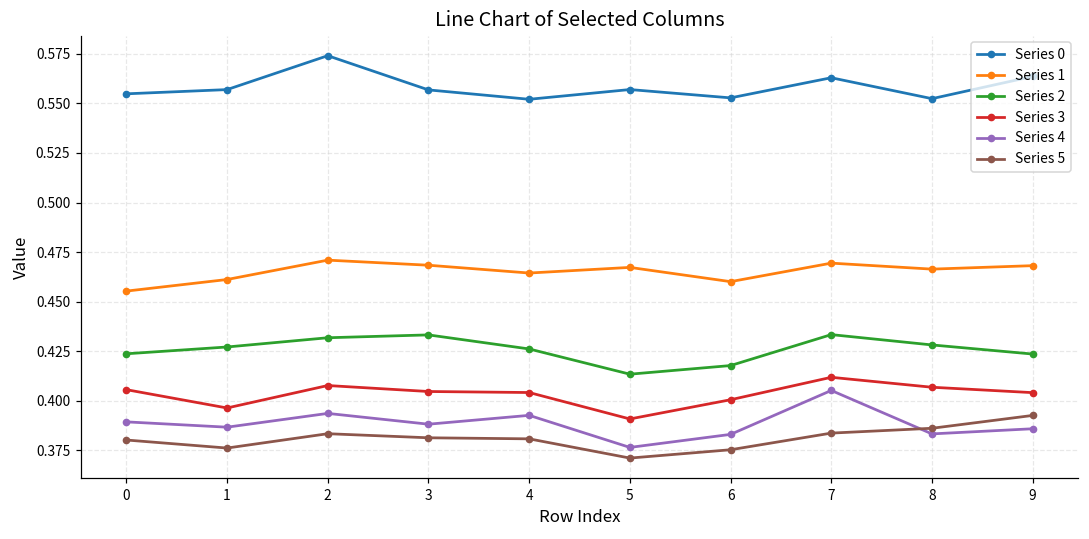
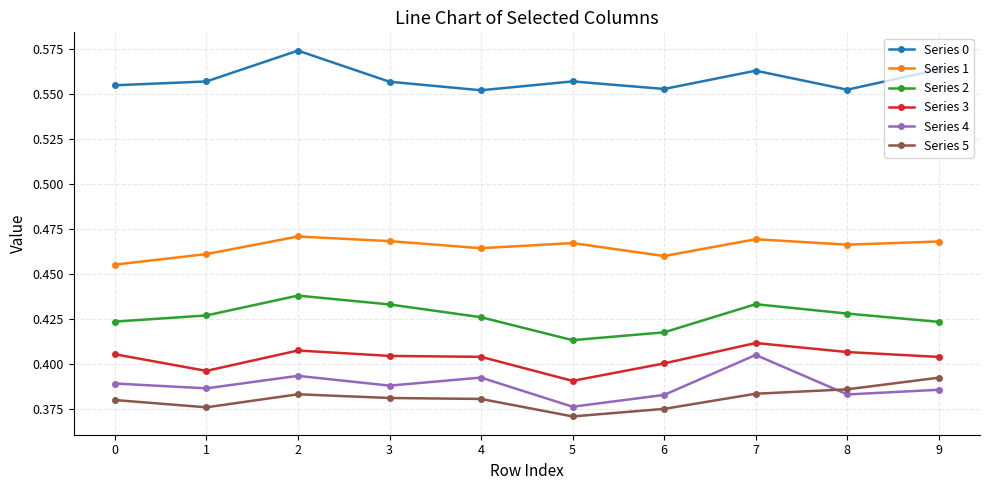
  {
    "Series 0": {
      "0": 0.555,
      "1": 0.557,
      "2": 0.574,
      "3": 0.557,
      "4": 0.552,
      "5": 0.557,
      "6": 0.553,
      "7": 0.563,
      "8": 0.552
    },
    "Series 1": {
      "0": 0.455,
      "1": 0.461,
      "2": 0.471,
      "3": 0.468,
      "4": 0.464,
      "5": 0.467,
      "6": 0.460,
      "7": 0.469,
      "8": 0.466,
      "9": 0.468
    },
    "Series 2": {
      "0": 0.424,
      "1": 0.427,
-     "2": 0.432,
+     "2": 0.438,
      "3": 0.433,
      "4": 0.426,
      "5": 0.413,
      "6": 0.418,
      "7": 0.433,
      "8": 0.428,
      "9": 0.424
    },
    "Series 3": {
      "0": 0.406,
      "1": 0.396,
      "2": 0.408,
      "3": 0.405,
      "4": 0.404,
      "5": 0.391,
      "6": 0.400,
      "7": 0.412,
      "8": 0.407,
      "9": 0.404
    },
    "Series 4": {
      "0": 0.389,
      "1": 0.387,
      "2": 0.394,
      "3": 0.388,
      "4": 0.393,
      "5": 0.376,
      "6": 0.383,
      "7": 0.405,
      "8": 0.383,
      "9": 0.386
    },
    "Series 5": {
      "0": 0.380,
      "1": 0.376,
      "2": 0.383,
      "3": 0.381,
      "4": 0.381,
      "5": 0.371,
      "6": 0.375,
      "7": 0.384,
      "8": 0.386,
      "9": 0.393
    }
  }
